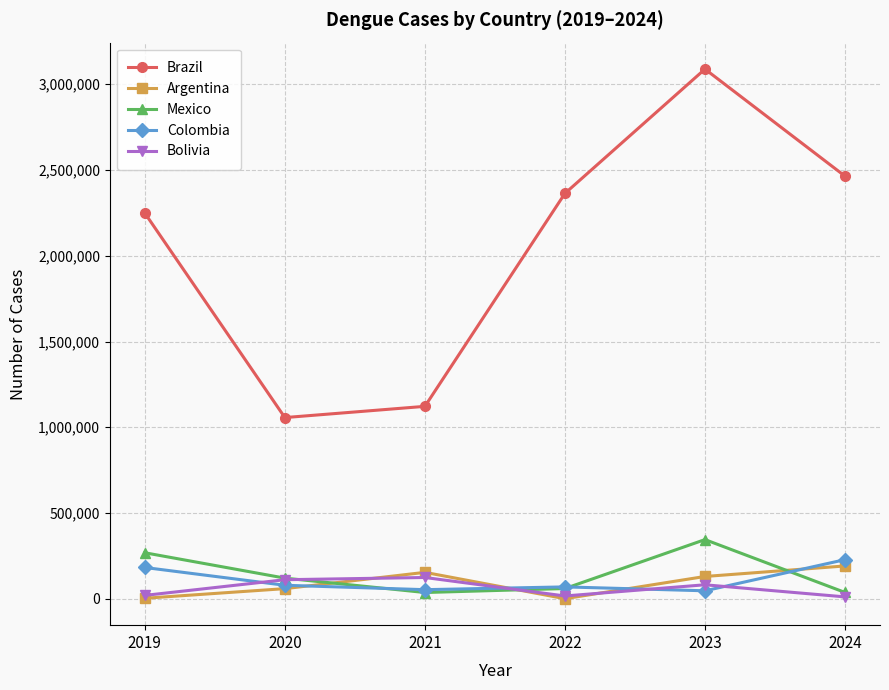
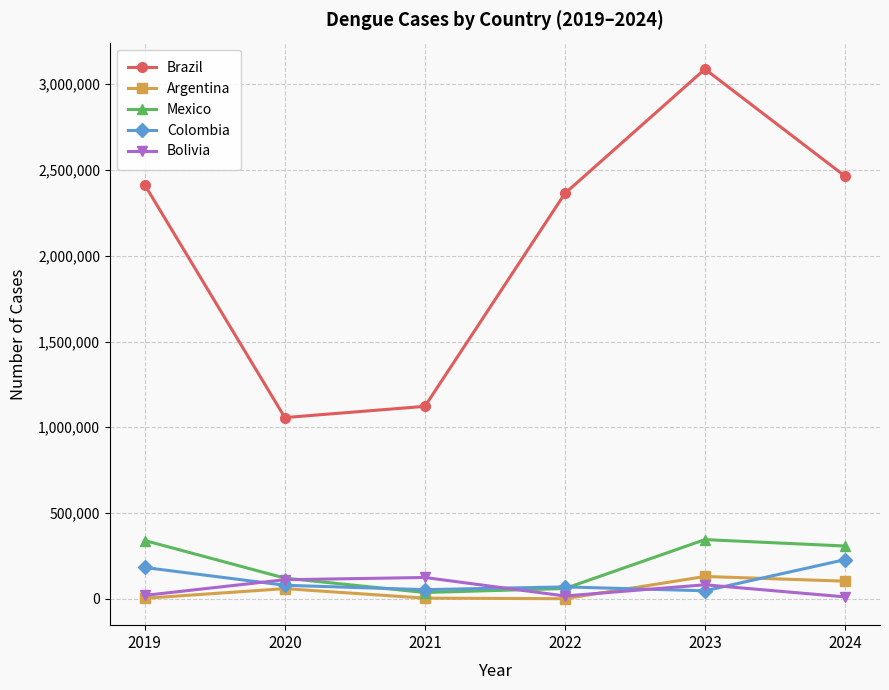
  {
    "Brazil": {
-     "2019": "2,250,000",
+     "2019": "2,410,000",
      "2020": "1,060,000",
      "2021": "1,120,000",
      "2022": "2,360,000",
      "2023": "3,090,000",
      "2024": "2,460,000"
    },
    "Argentina": {
      "2019": "0",
      "2020": "60,000",
-     "2021": "150,000",
+     "2021": "0",
      "2022": "0",
      "2023": "130,000",
-     "2024": "190,000"
+     "2024": "100,000"
    },
    "Mexico": {
-     "2019": "270,000",
+     "2019": "340,000",
      "2021": "40,000",
      "2023": "350,000",
-     "2024": "40,000"
+     "2024": "310,000"
    },
    "Colombia": {
      "2019": "180,000",
      "2020": "80,000",
      "2021": "50,000",
      "2023": "50,000",
      "2024": "230,000"
    },
    "Bolivia": {
      "2019": "20,000",
      "2021": "120,000",
      "2022": "20,000",
      "2023": "80,000",
      "2024": "10,000"
    }
  }
